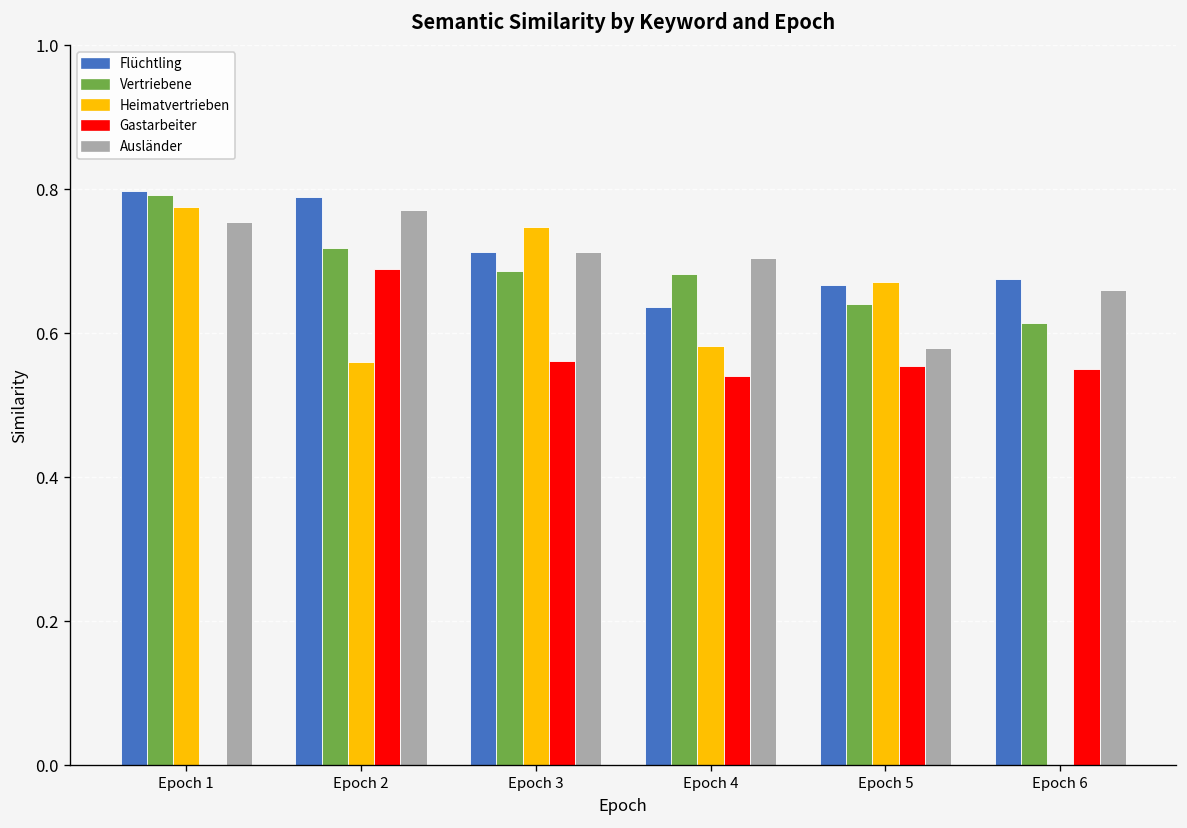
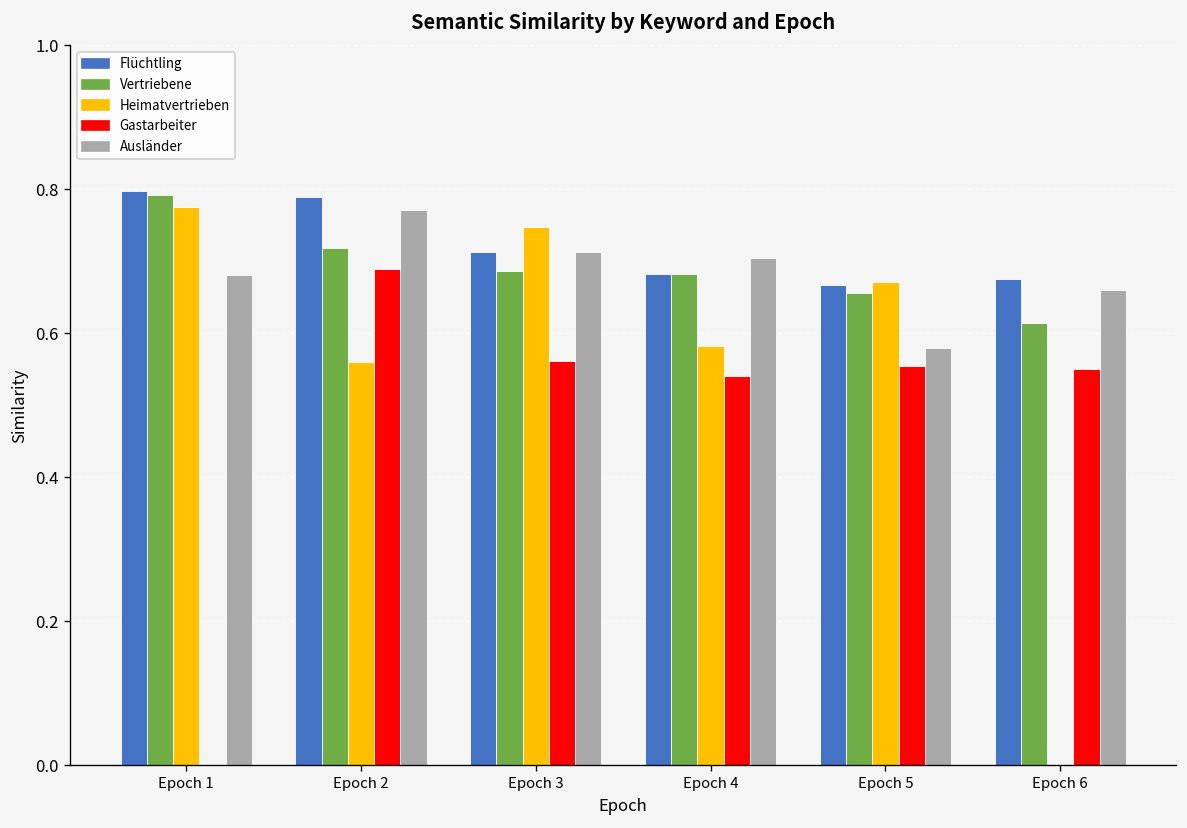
  {
    "Flüchtling": {
      "Epoch 1": 0.80,
      "Epoch 2": 0.79,
      "Epoch 3": 0.71,
-     "Epoch 4": 0.64,
+     "Epoch 4": 0.68,
      "Epoch 5": 0.67,
      "Epoch 6": 0.68
    },
    "Vertriebene": {
      "Epoch 1": 0.79,
      "Epoch 2": 0.72,
      "Epoch 3": 0.69,
      "Epoch 4": 0.68,
-     "Epoch 5": 0.64,
+     "Epoch 5": 0.66,
      "Epoch 6": 0.62
    },
    "Heimatvertrieben": {
      "Epoch 1": 0.78,
      "Epoch 2": 0.56,
      "Epoch 3": 0.75,
      "Epoch 4": 0.58,
      "Epoch 5": 0.67,
      "Epoch 6": 0.00
    },
    "Gastarbeiter": {
      "Epoch 1": 0.00,
      "Epoch 2": 0.69,
      "Epoch 3": 0.56,
      "Epoch 4": 0.54,
      "Epoch 5": 0.55,
      "Epoch 6": 0.55
    },
    "Ausländer": {
-     "Epoch 1": 0.75,
+     "Epoch 1": 0.68,
      "Epoch 2": 0.77,
      "Epoch 3": 0.71,
      "Epoch 4": 0.70,
      "Epoch 5": 0.58,
      "Epoch 6": 0.66
    }
  }
